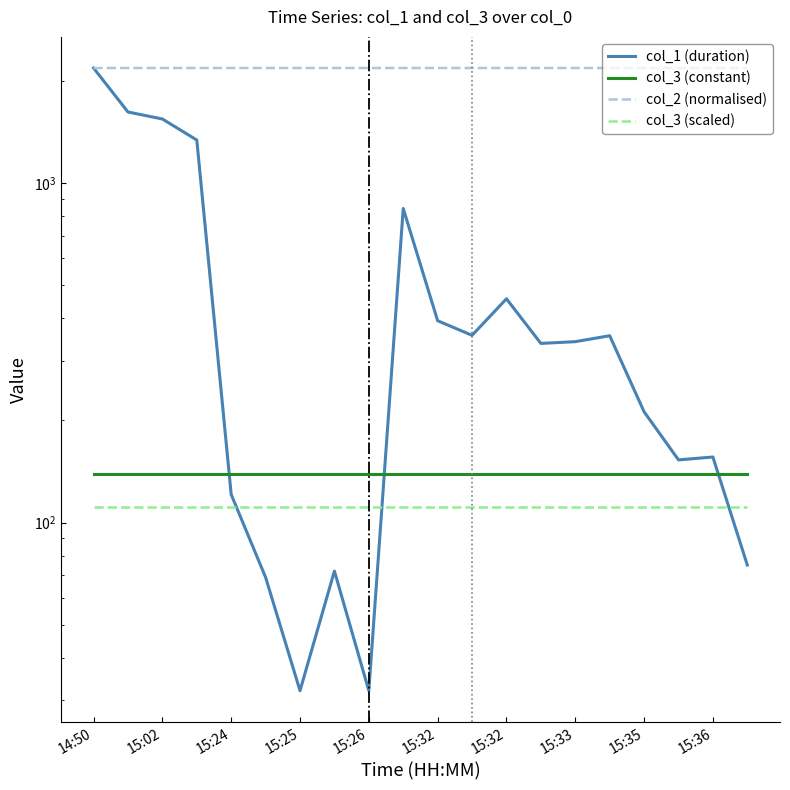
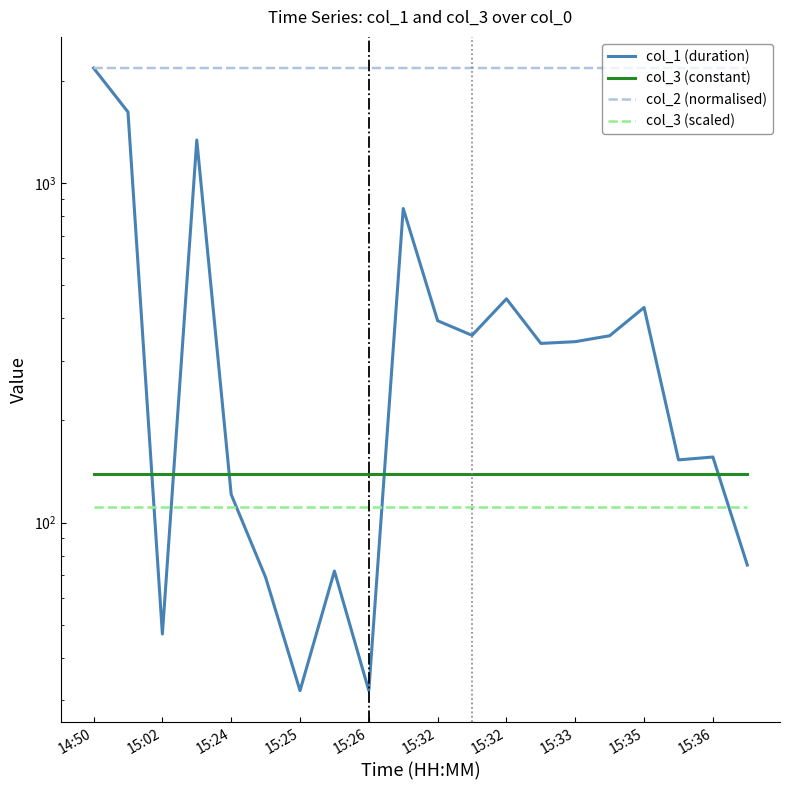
  {
    "col_1 (duration)": {
-     "15:02": 1500,
+     "15:02": 47,
      "15:24": 121,
      "15:26": 32,
-     "15:35": 210
+     "15:35": 430
    },
    "col_3 (constant)": {
      "14:50": 139,
      "15:02": 139,
      "15:24": 139,
      "15:26": 139,
      "15:35": 139
    },
    "col_2 (normalised)": {
      "15:02": 2200,
      "15:24": 2200,
      "15:26": 2200
    },
    "col_3 (scaled)": {
      "14:50": 111,
      "15:02": 111,
      "15:24": 111,
      "15:26": 111,
      "15:35": 111
    }
  }
